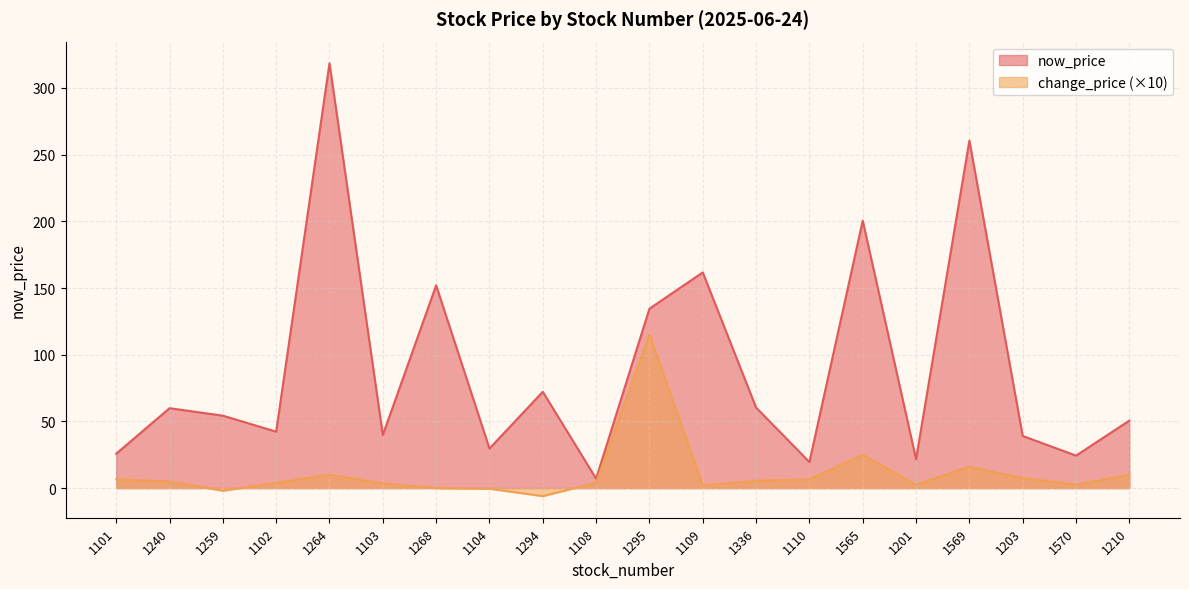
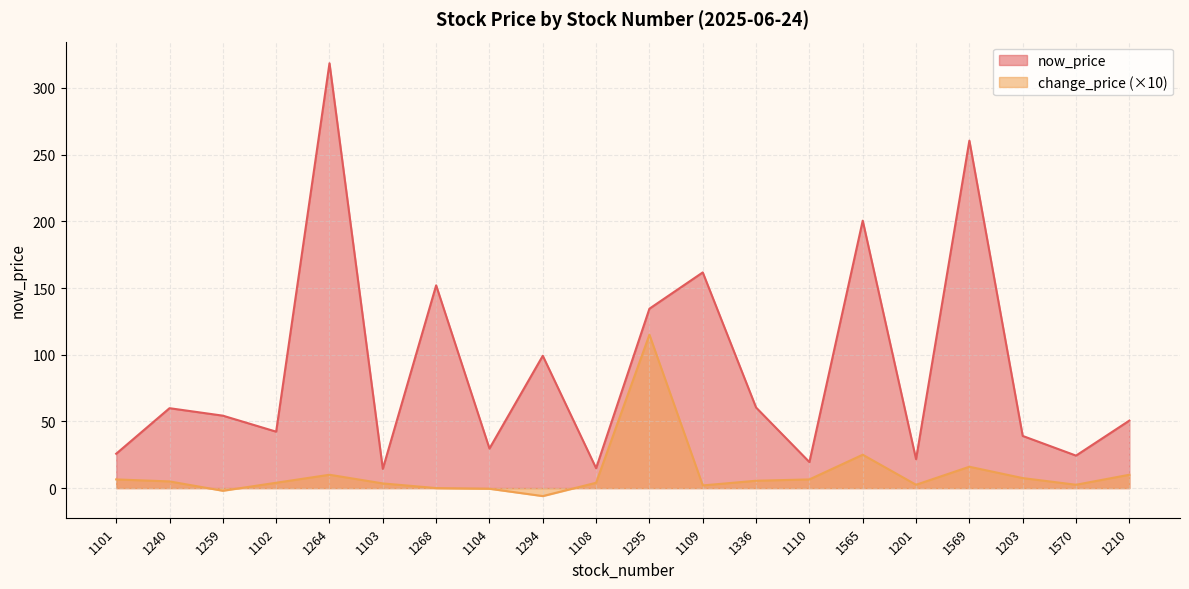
  {
    "now_price": {
      "1101": 26,
      "1240": 60,
      "1259": 54,
      "1102": 42,
      "1264": 319,
-     "1103": 40,
+     "1103": 14,
      "1268": 152,
      "1104": 30,
-     "1294": 72,
-     "1108": 7,
+     "1294": 99,
+     "1108": 15,
      "1295": 135,
      "1109": 162,
      "1336": 60,
      "1110": 20,
      "1565": 201,
      "1201": 22,
      "1569": 261,
      "1203": 39,
      "1570": 24,
      "1210": 51
    }
  }
